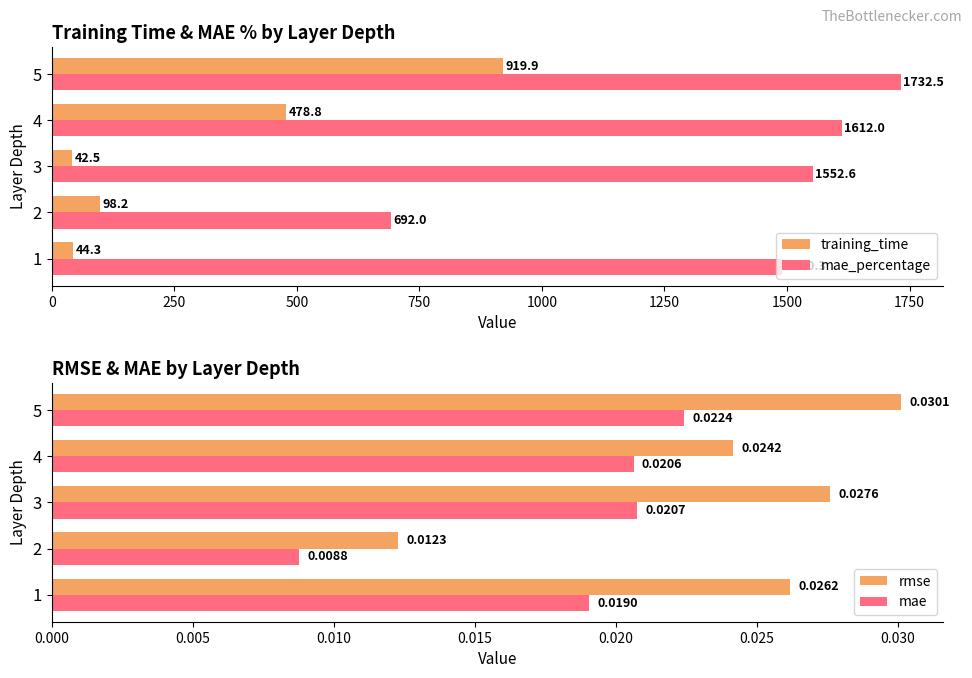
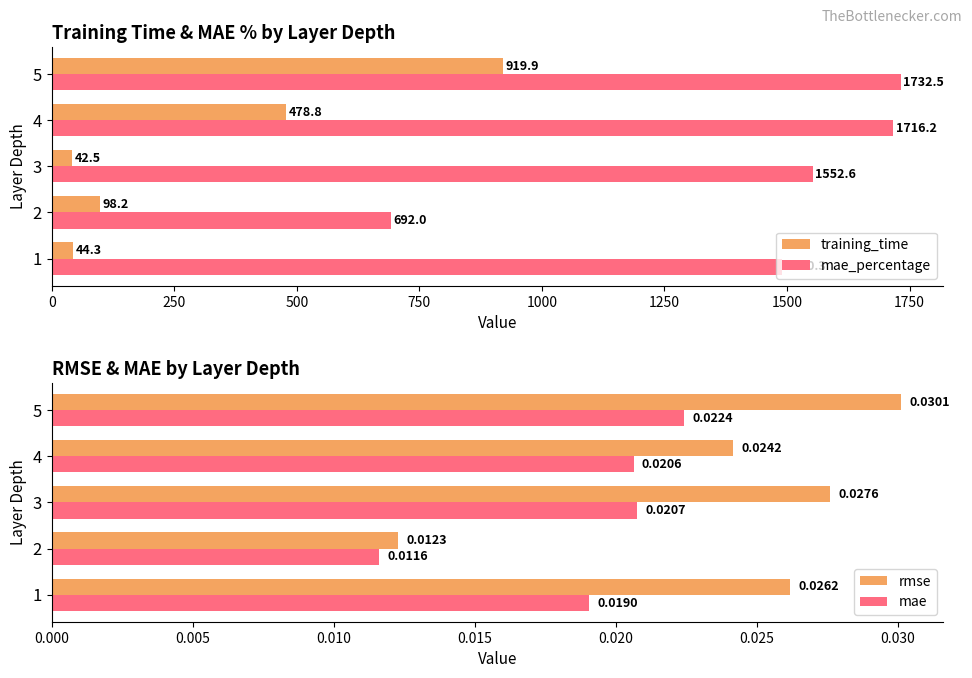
  {
    "Training Time & MAE % by Layer Depth": {
      "training_time": {
        "5": 919.9,
        "4": 478.8,
        "3": 42.5,
        "2": 98.2,
        "1": 44.3
      },
      "mae_percentage": {
        "5": 1732.5,
-       "4": 1612.0,
+       "4": 1716.2,
        "3": 1552.6,
        "2": 692.0
      }
    },
    "RMSE & MAE by Layer Depth": {
      "rmse": {
        "5": 0.0301,
        "4": 0.0242,
        "3": 0.0276,
        "2": 0.0123,
        "1": 0.0262
      },
      "mae": {
        "5": 0.0224,
        "4": 0.0206,
        "3": 0.0207,
-       "2": 0.0088,
+       "2": 0.0116,
        "1": 0.0190
      }
    }
  }
